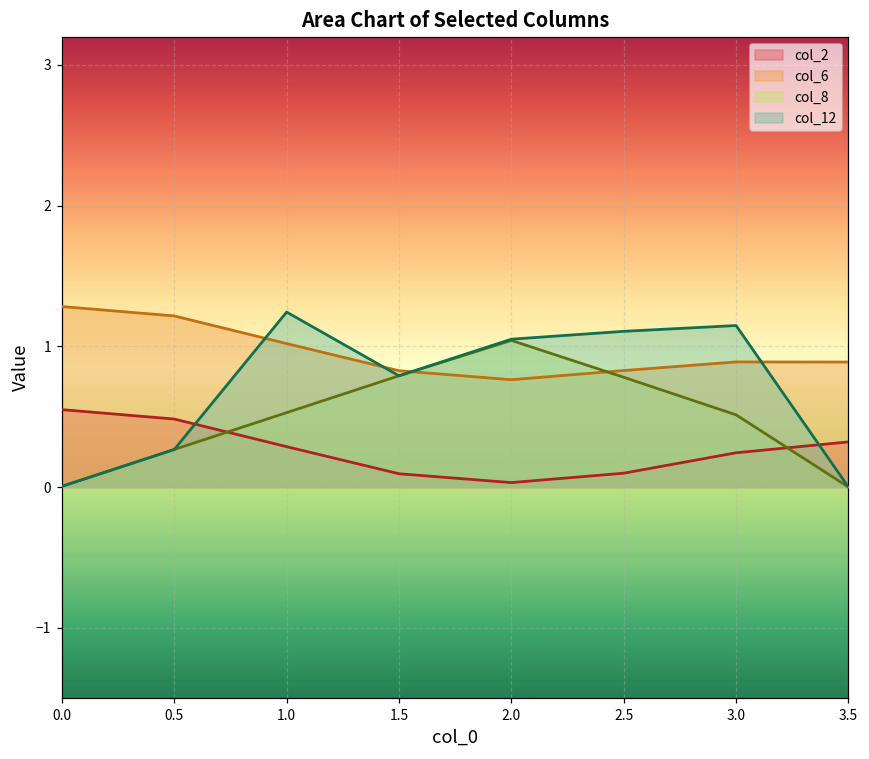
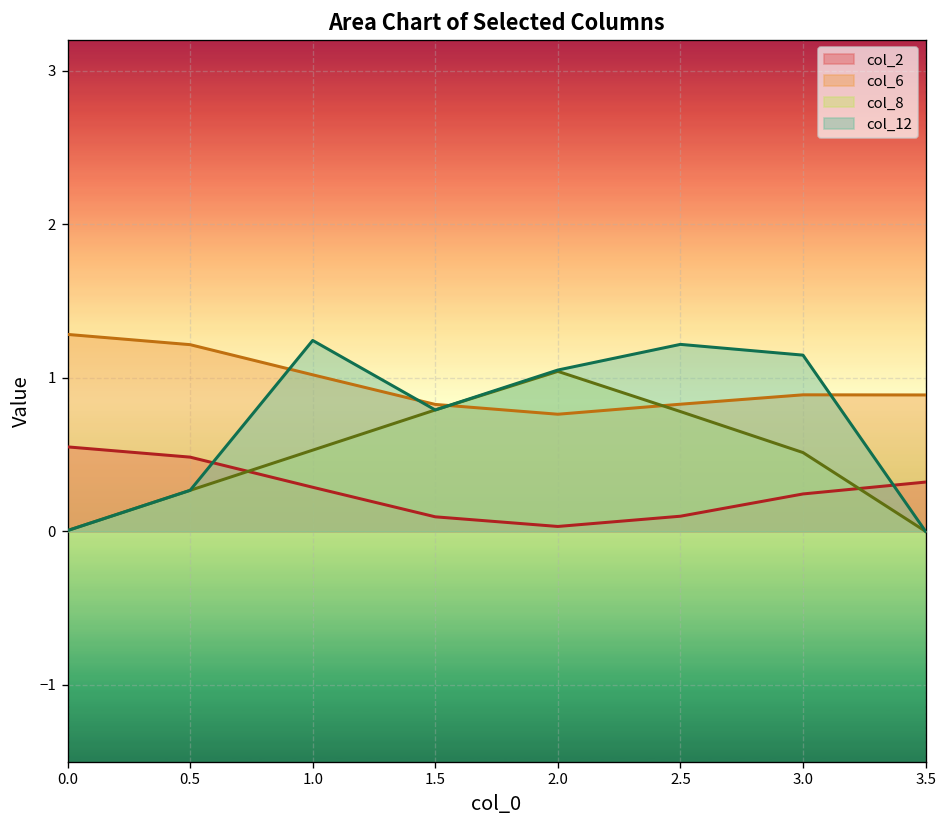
  {
    "col_12": {
      "1.0": 1.24,
-     "2.5": 1.11,
+     "2.5": 1.22,
      "3.0": 1.15
    }
  }
